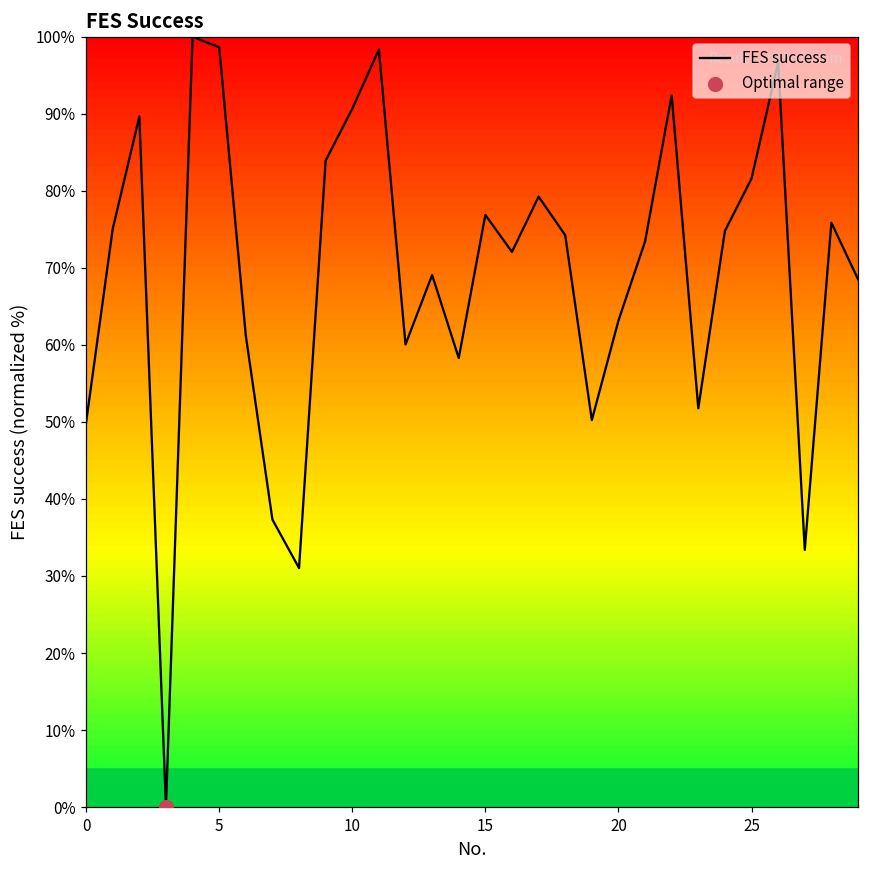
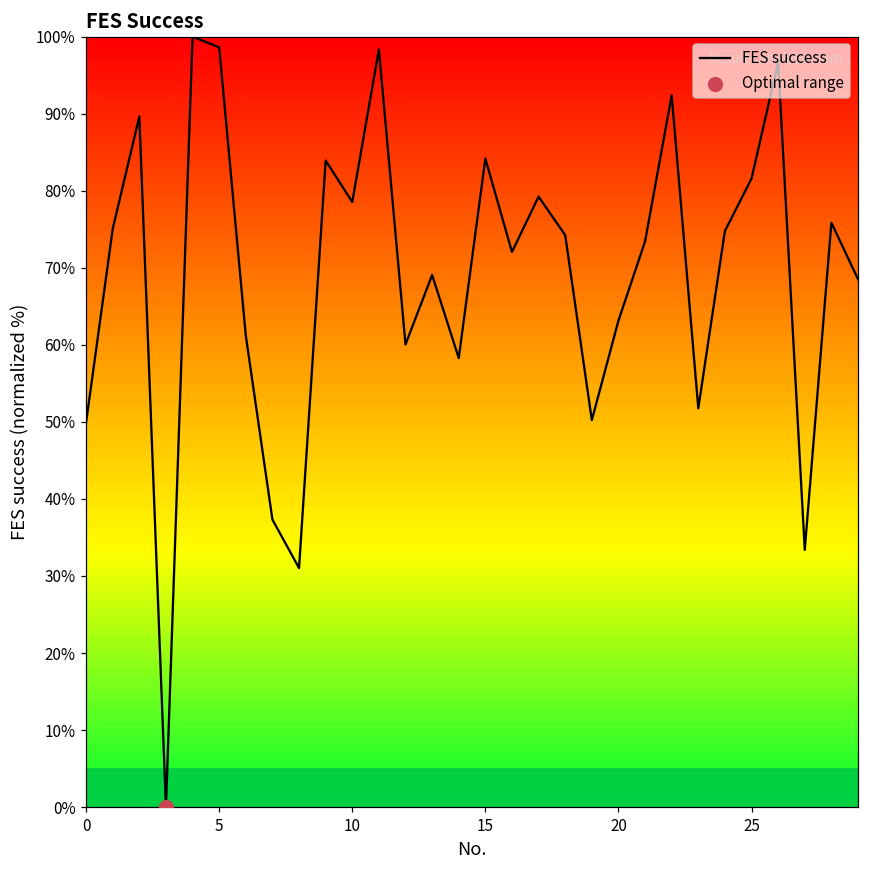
  {
    "FES success": {
      "0": "50%",
      "5": "99%",
-     "10": "91%",
-     "15": "77%",
+     "10": "79%",
+     "15": "84%",
      "20": "63%",
      "25": "82%"
    }
  }
